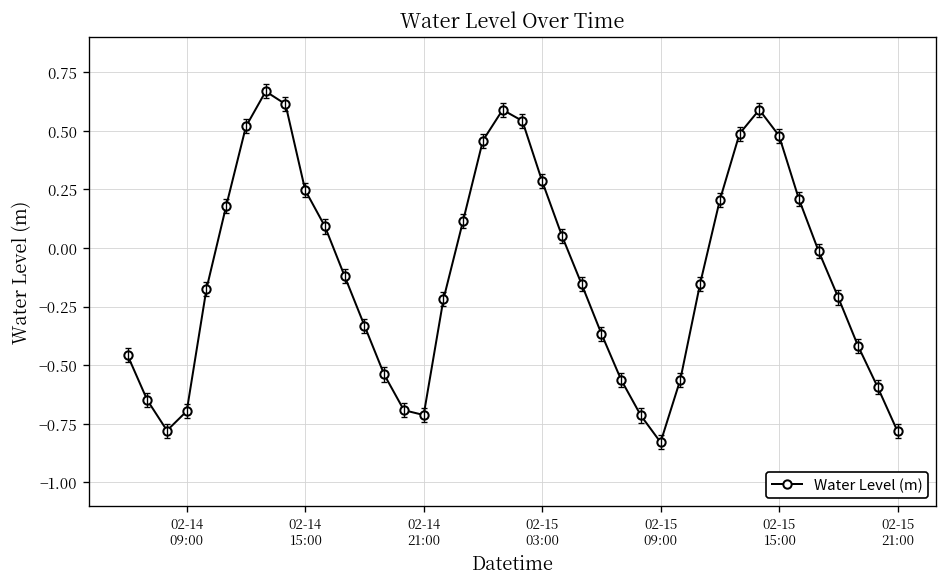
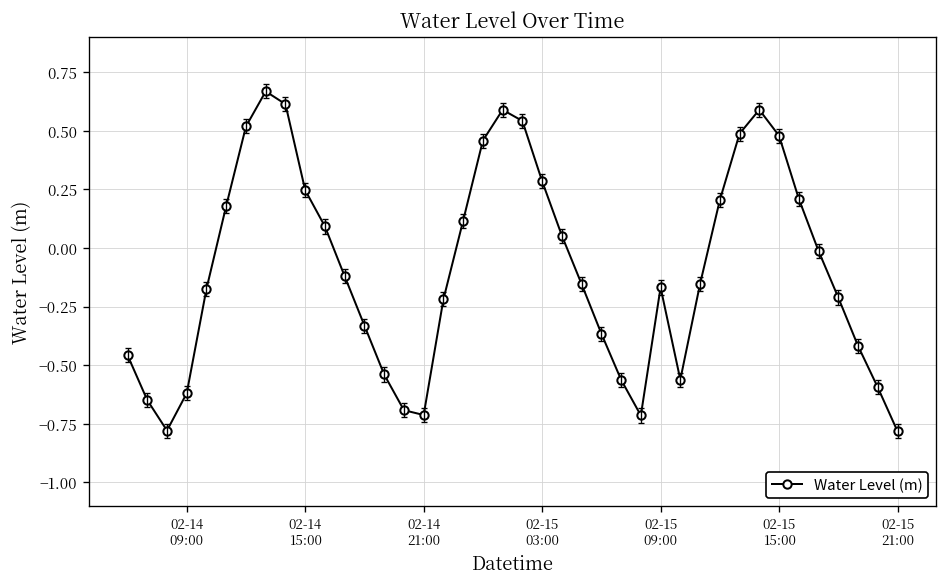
  {
    "Water Level (m)": {
-     "02-14 09:00": -0.70,
+     "02-14 09:00": -0.62,
      "02-14 15:00": 0.25,
      "02-14 21:00": -0.71,
      "02-15 03:00": 0.29,
-     "02-15 09:00": -0.83,
+     "02-15 09:00": -0.17,
      "02-15 15:00": 0.48,
      "02-15 21:00": -0.78
    }
  }
